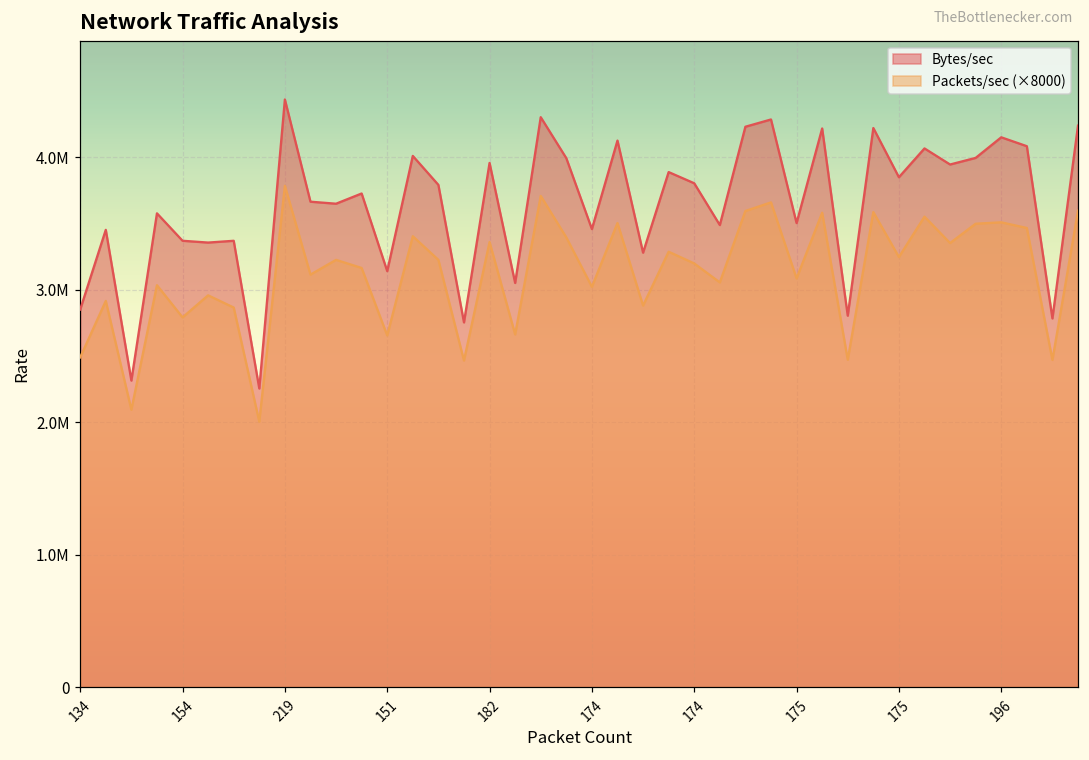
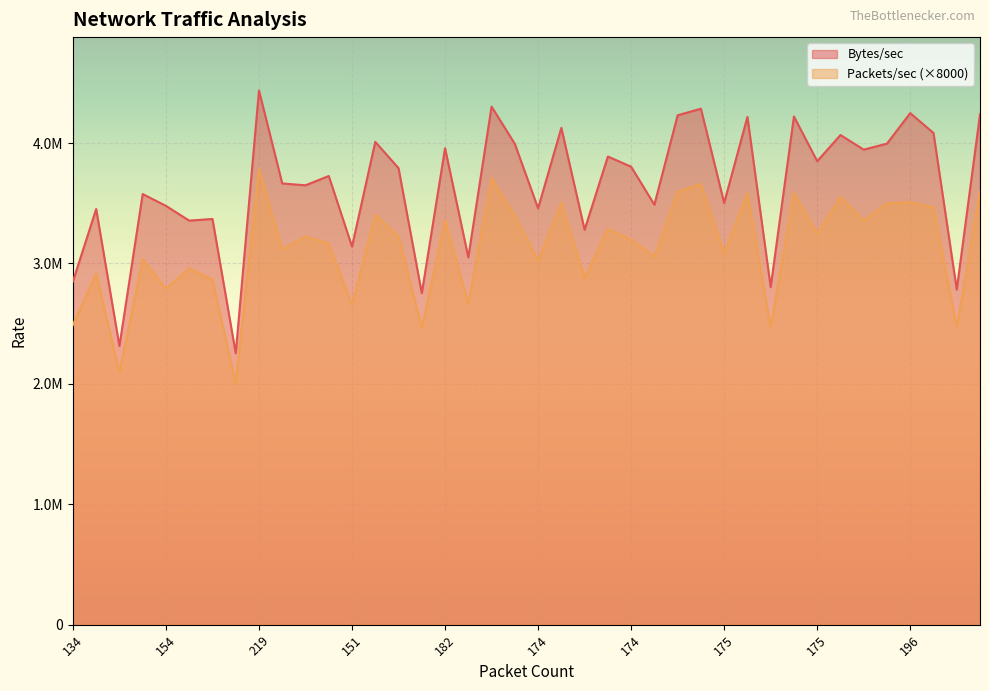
  {
    "Bytes/sec": {
      "134": 2850000,
-     "154": 3370000,
+     "154": 3480000,
      "219": 4440000,
      "151": 3140000,
      "182": 3960000,
-     "196": 4150000
+     "196": 4250000
    },
    "Packets/sec (×8000)": {
      "134": 2490000,
      "154": 2790000,
      "219": 3780000,
      "151": 2650000,
      "182": 3360000,
      "196": 3510000
    }
  }
